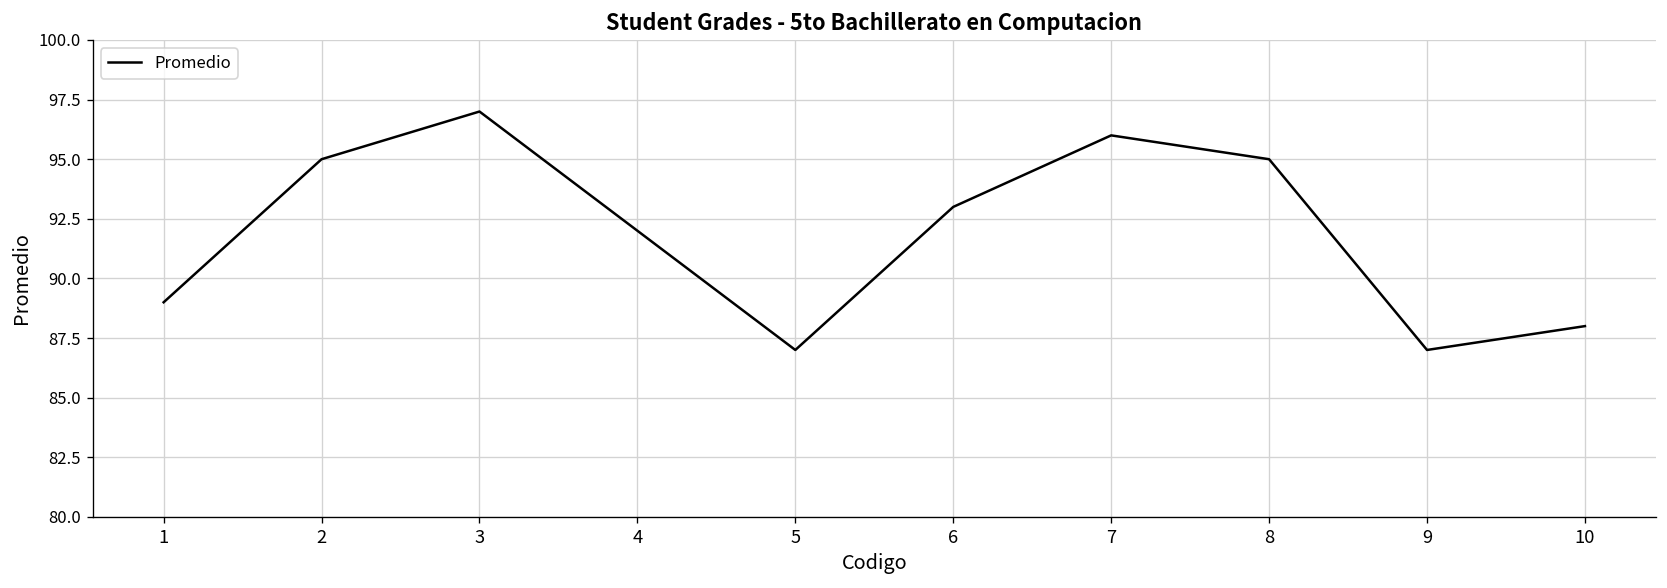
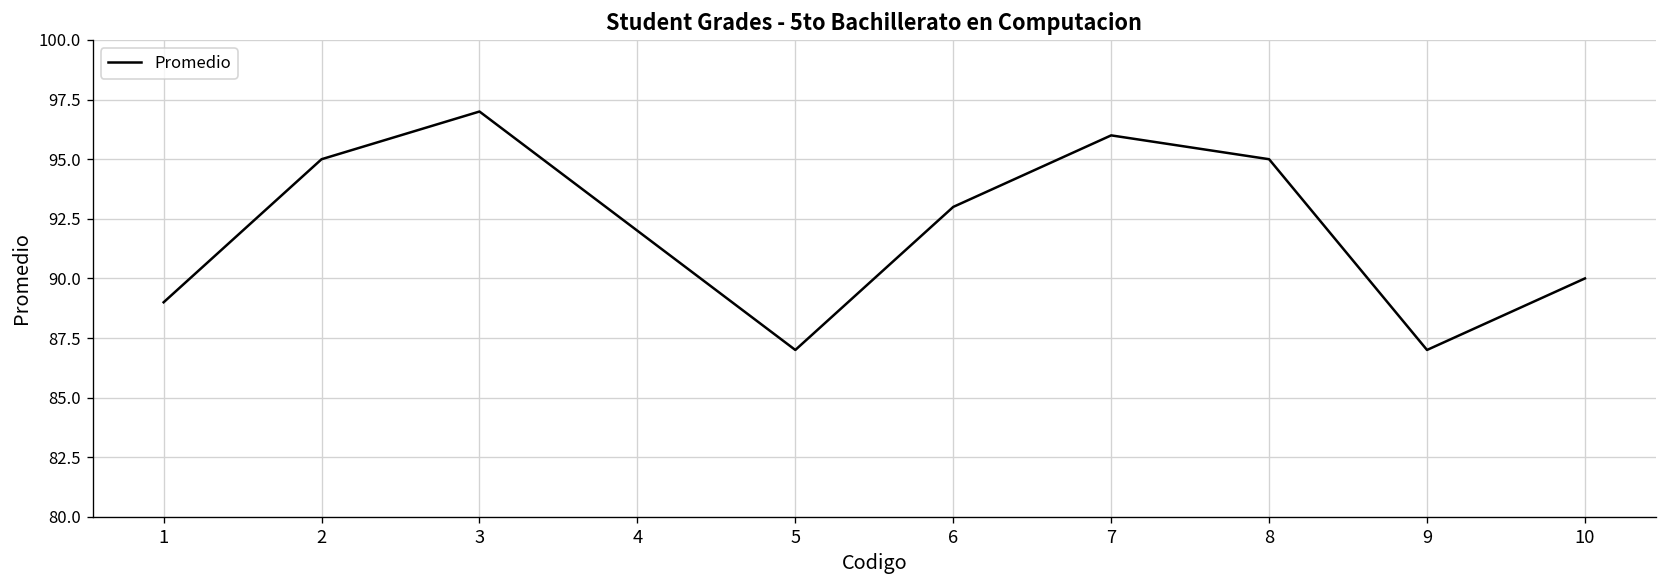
  {
    "1": 89,
    "2": 95,
    "3": 97,
    "4": 92,
    "5": 87,
    "6": 93,
    "7": 96,
    "8": 95,
    "9": 87,
-   "10": 88
+   "10": 90
  }
